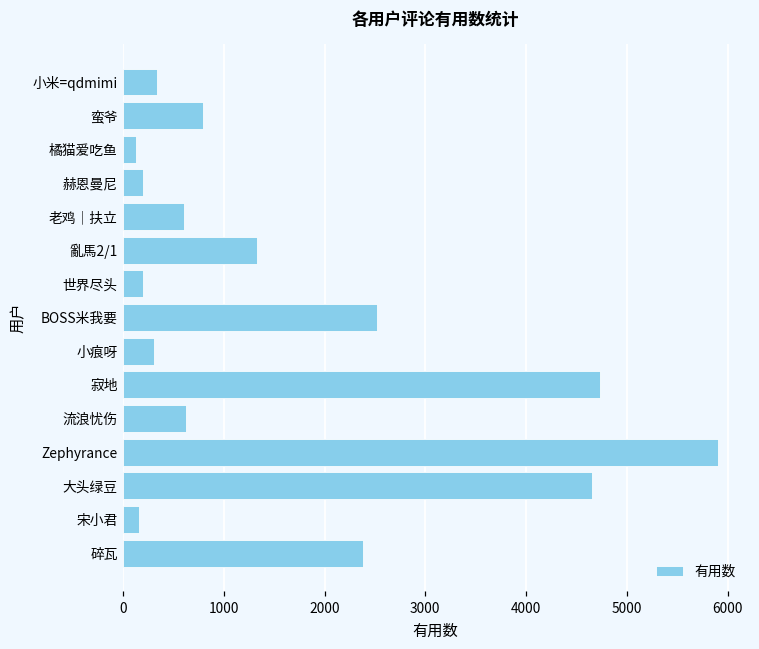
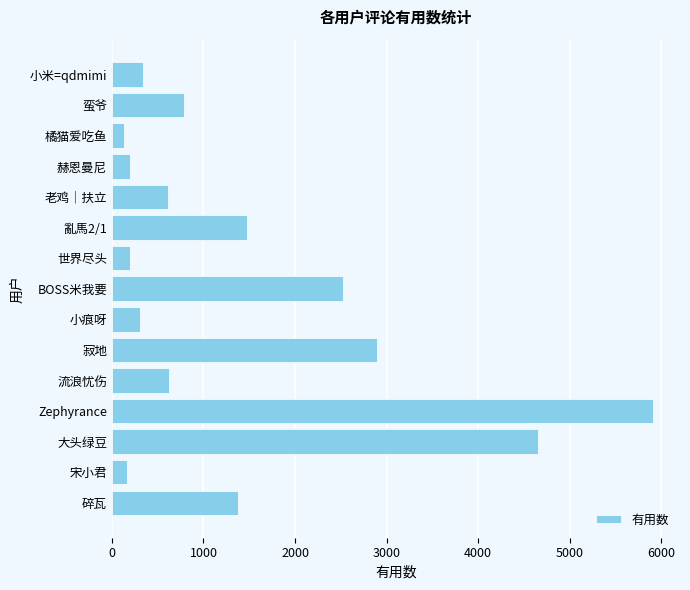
  {
    "小米=qdmimi": 300,
    "蛮爷": 800,
    "橘猫爱吃鱼": 100,
    "赫恩曼尼": 200,
    "老鸡｜扶立": 600,
-   "亂馬2/1": 1300,
+   "亂馬2/1": 1500,
    "世界尽头": 200,
    "BOSS米我要": 2500,
    "小痕呀": 300,
-   "寂地": 4700,
+   "寂地": 2900,
    "流浪忧伤": 600,
    "Zephyrance": 5900,
    "大头绿豆": 4700,
    "宋小君": 200,
-   "碎瓦": 2400
+   "碎瓦": 1400
  }
